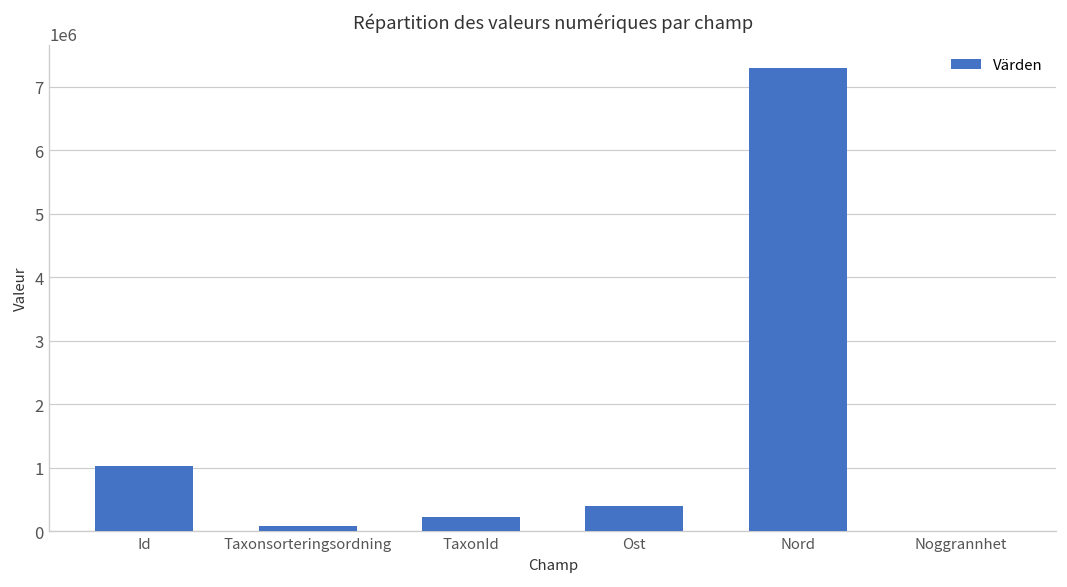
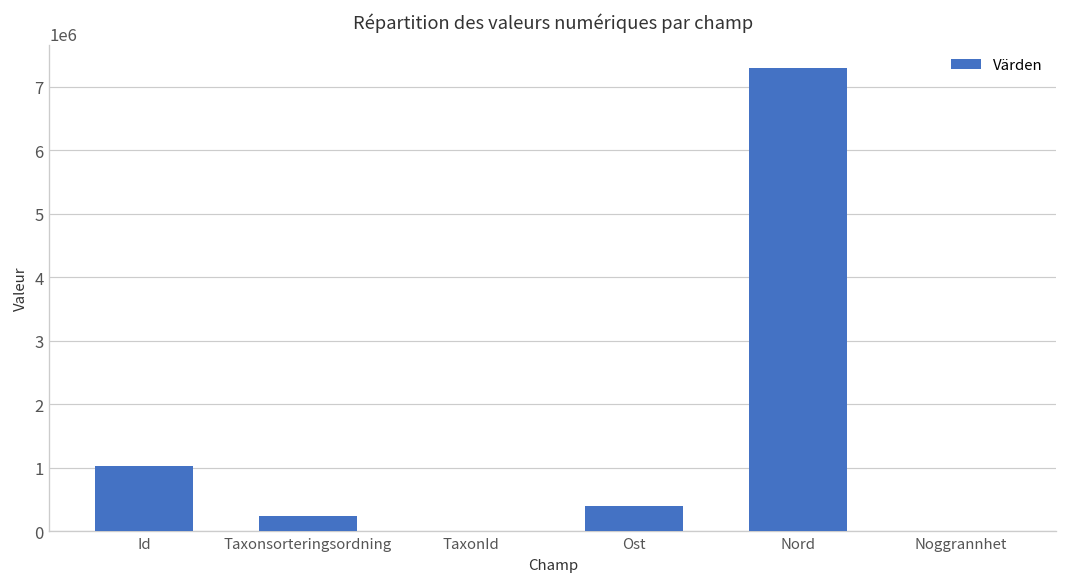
  {
    "Id": 1000000,
-   "Taxonsorteringsordning": 100000,
-   "TaxonId": 200000,
+   "Taxonsorteringsordning": 200000,
+   "TaxonId": 0,
    "Ost": 400000,
    "Nord": 7300000
  }
